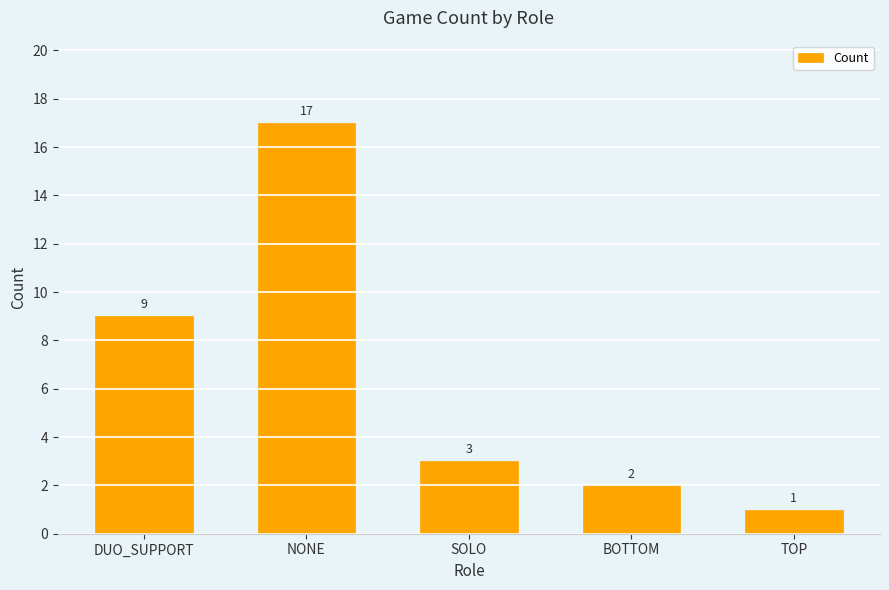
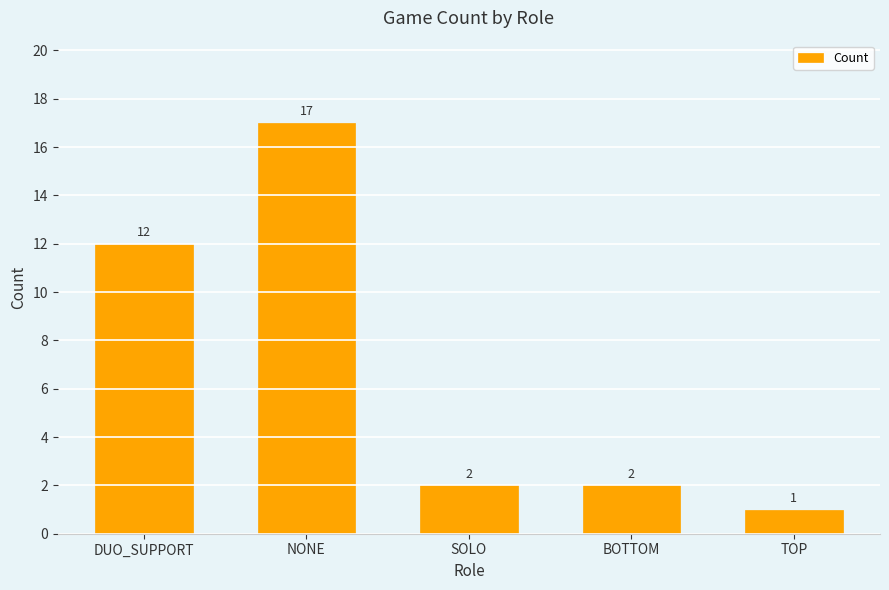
  {
-   "DUO_SUPPORT": 9,
+   "DUO_SUPPORT": 12,
    "NONE": 17,
-   "SOLO": 3,
+   "SOLO": 2,
    "BOTTOM": 2,
    "TOP": 1
  }
